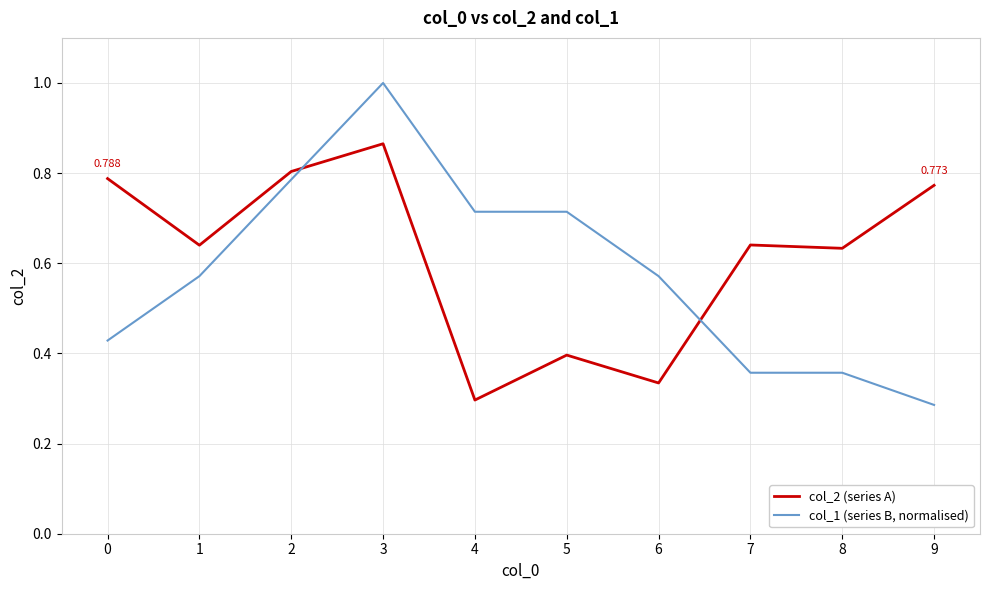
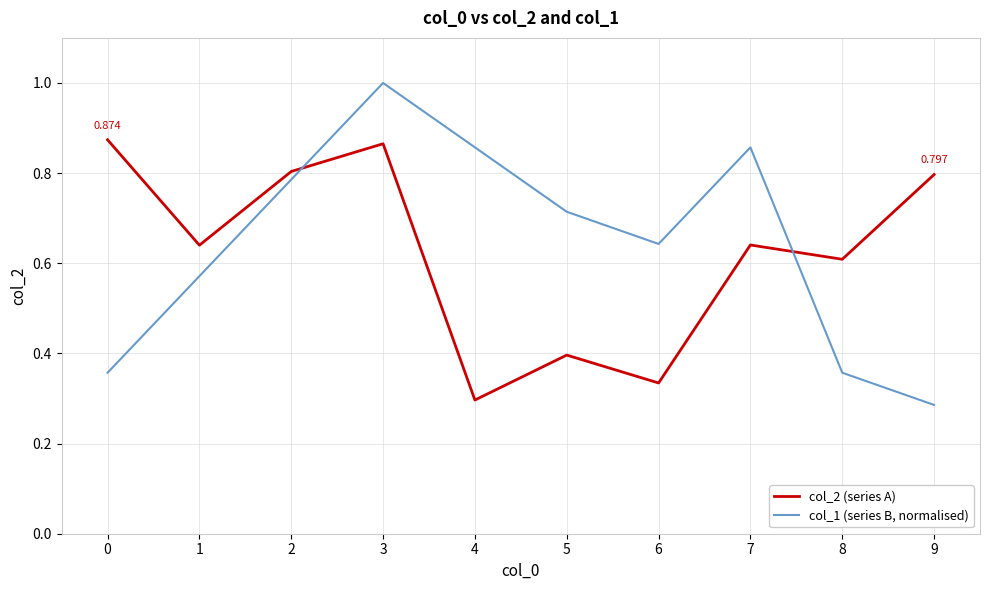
  {
    "col_2 (series A)": {
-     "0": 0.788,
-     "8": 0.63,
-     "9": 0.773
+     "0": 0.874,
+     "8": 0.61,
+     "9": 0.797
    },
    "col_1 (series B, normalised)": {
-     "0": 0.43,
+     "0": 0.36,
      "1": 0.57,
      "2": 0.79,
      "3": 1.00,
-     "4": 0.71,
+     "4": 0.86,
      "5": 0.71,
-     "6": 0.57,
-     "7": 0.36,
+     "6": 0.64,
+     "7": 0.86,
      "8": 0.36,
      "9": 0.29
    }
  }
